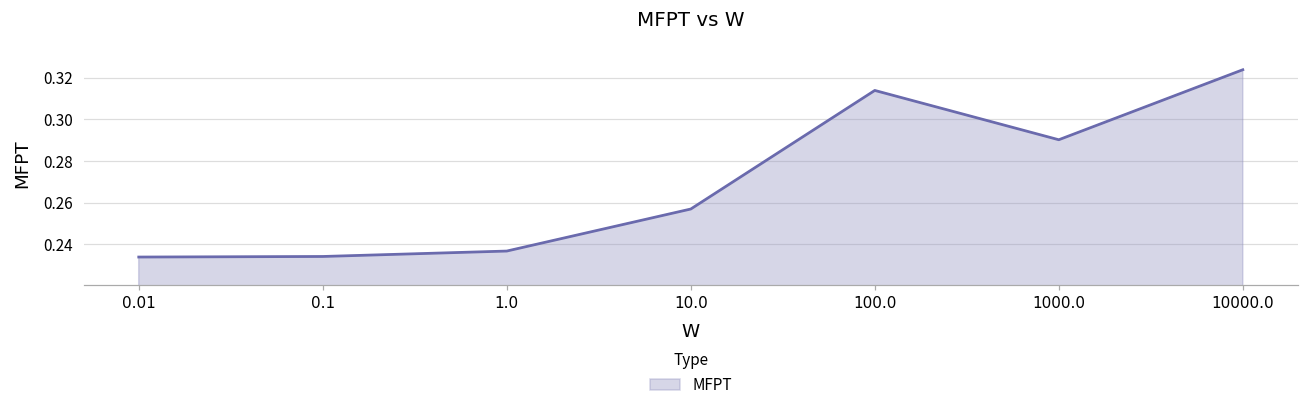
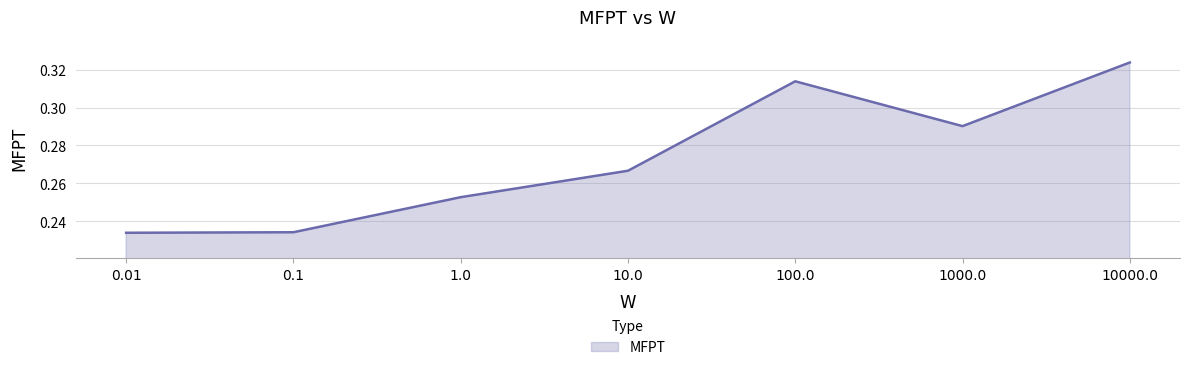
  {
    "0.01": 0.234,
    "0.1": 0.234,
-   "1.0": 0.237,
-   "10.0": 0.257,
+   "1.0": 0.253,
+   "10.0": 0.267,
    "100.0": 0.314,
    "1000.0": 0.290,
    "10000.0": 0.324
  }
